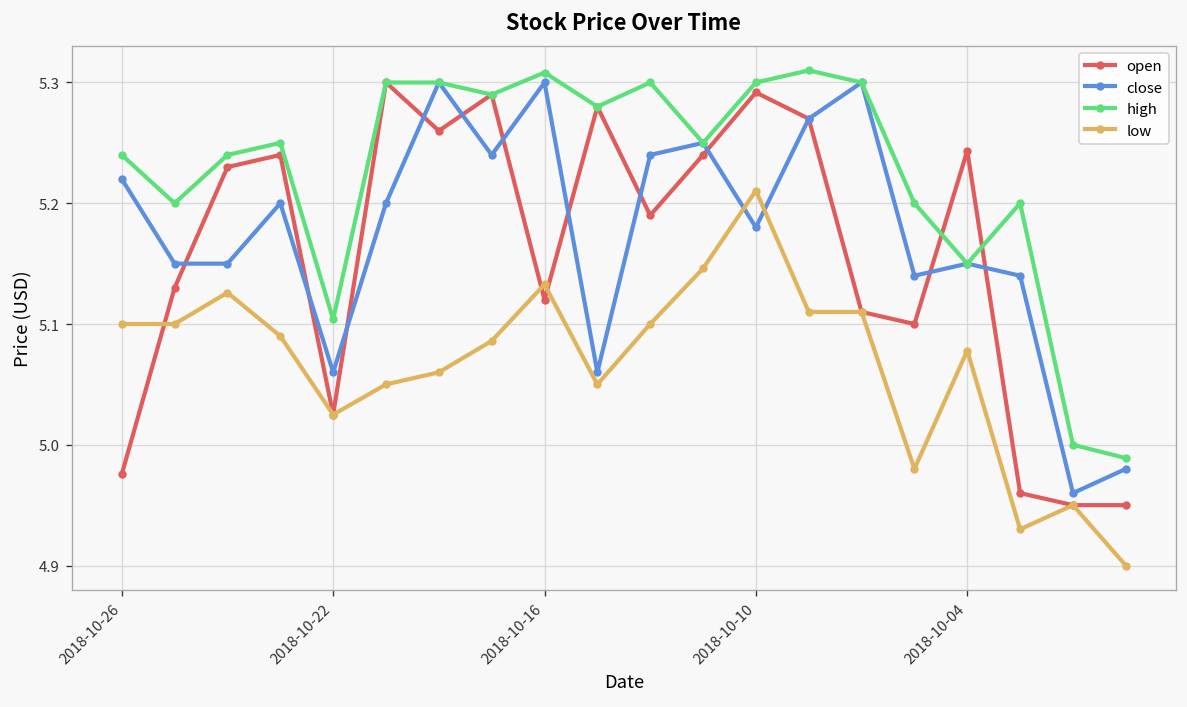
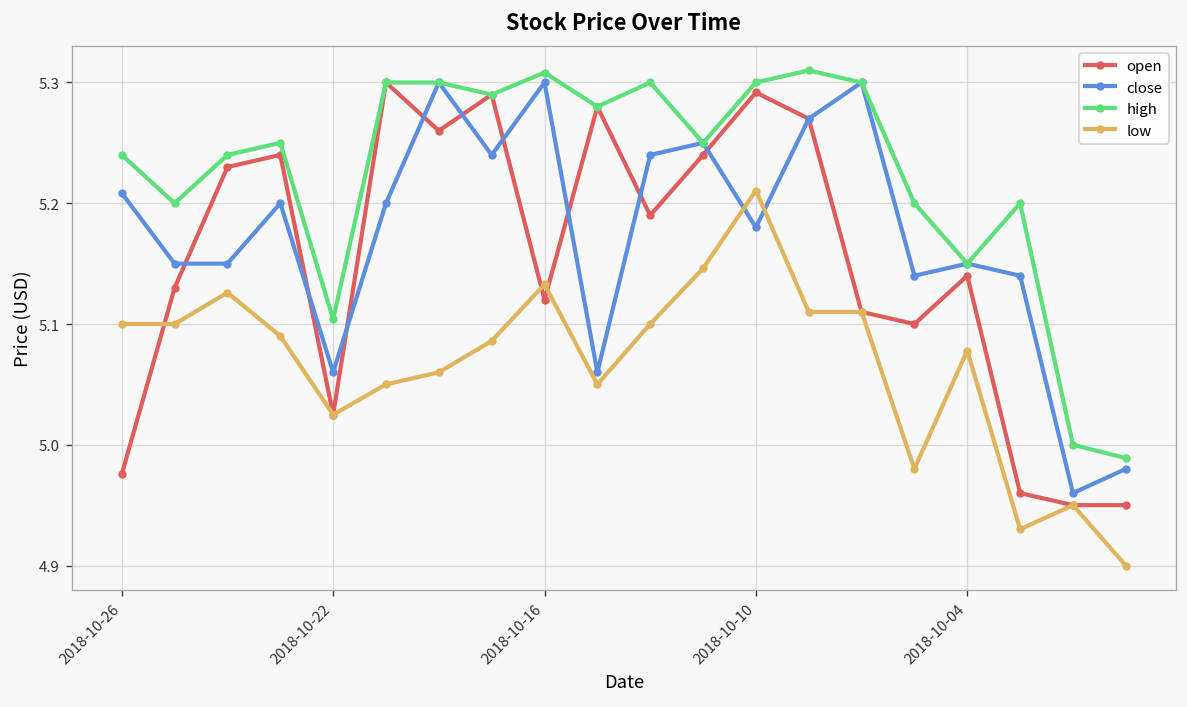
  {
    "open": {
      "2018-10-26": 4.976,
      "2018-10-16": 5.120,
      "2018-10-10": 5.292,
-     "2018-10-04": 5.244
+     "2018-10-04": 5.140
    },
    "close": {
-     "2018-10-26": 5.220,
+     "2018-10-26": 5.208,
      "2018-10-22": 5.060,
      "2018-10-16": 5.300,
      "2018-10-10": 5.180
    },
    "high": {
      "2018-10-26": 5.240,
      "2018-10-22": 5.104,
      "2018-10-16": 5.308,
      "2018-10-10": 5.300
    },
    "low": {
      "2018-10-26": 5.100,
      "2018-10-16": 5.133,
      "2018-10-10": 5.211,
      "2018-10-04": 5.078
    }
  }
